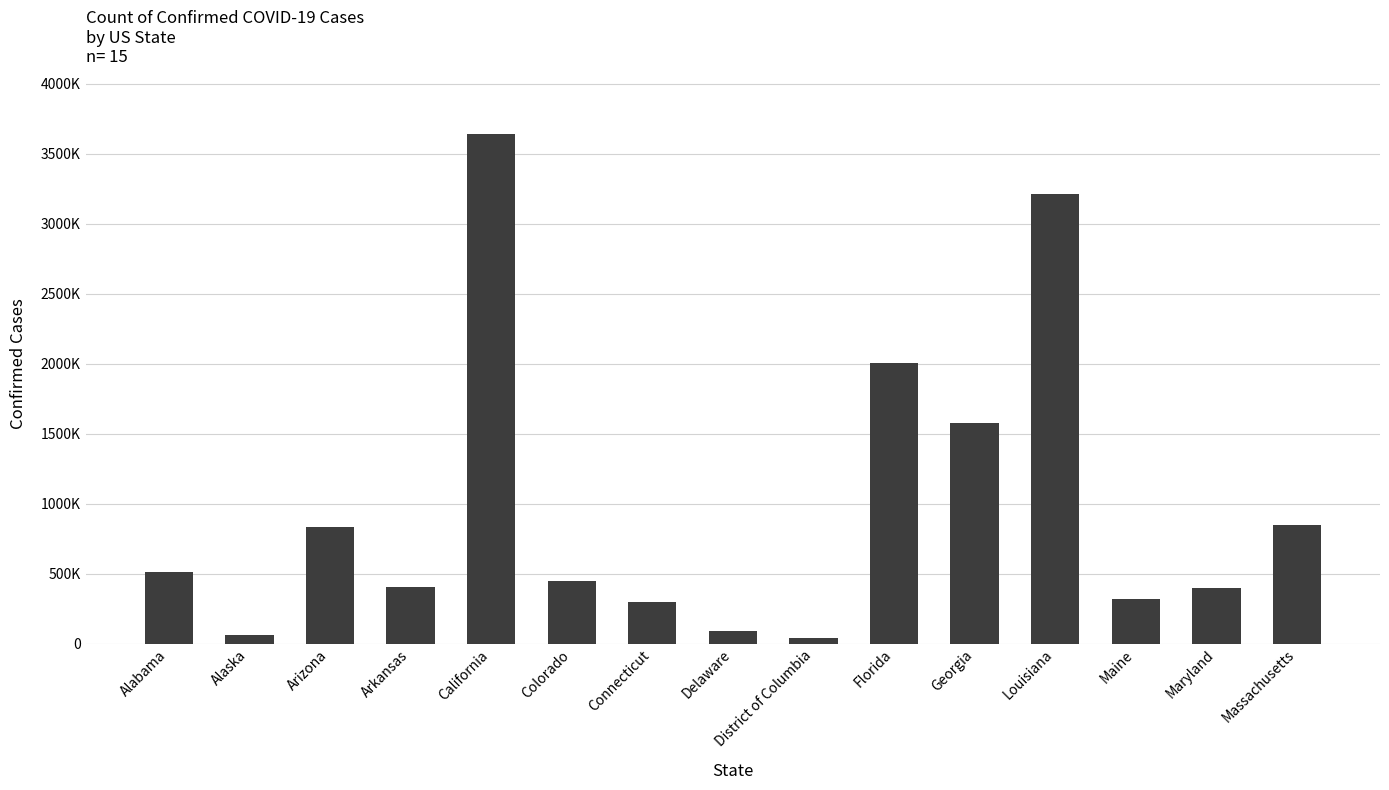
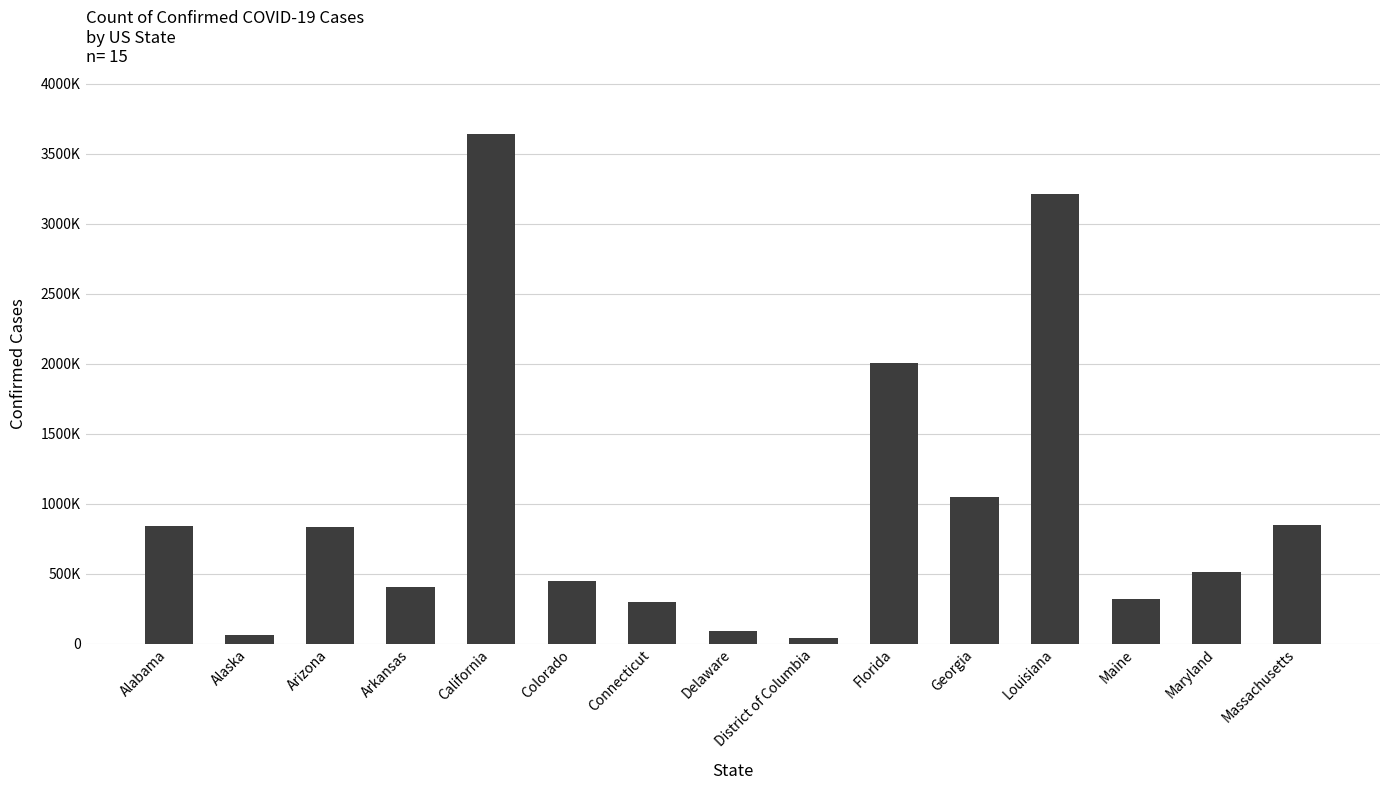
  {
-   "Alabama": 510000,
+   "Alabama": 840000,
    "Alaska": 60000,
    "Arizona": 840000,
    "Arkansas": 400000,
    "California": 3640000,
    "Colorado": 450000,
    "Connecticut": 300000,
    "Delaware": 90000,
    "District of Columbia": 40000,
    "Florida": 2010000,
-   "Georgia": 1570000,
+   "Georgia": 1050000,
    "Louisiana": 3220000,
    "Maine": 320000,
-   "Maryland": 400000,
+   "Maryland": 510000,
    "Massachusetts": 850000
  }
